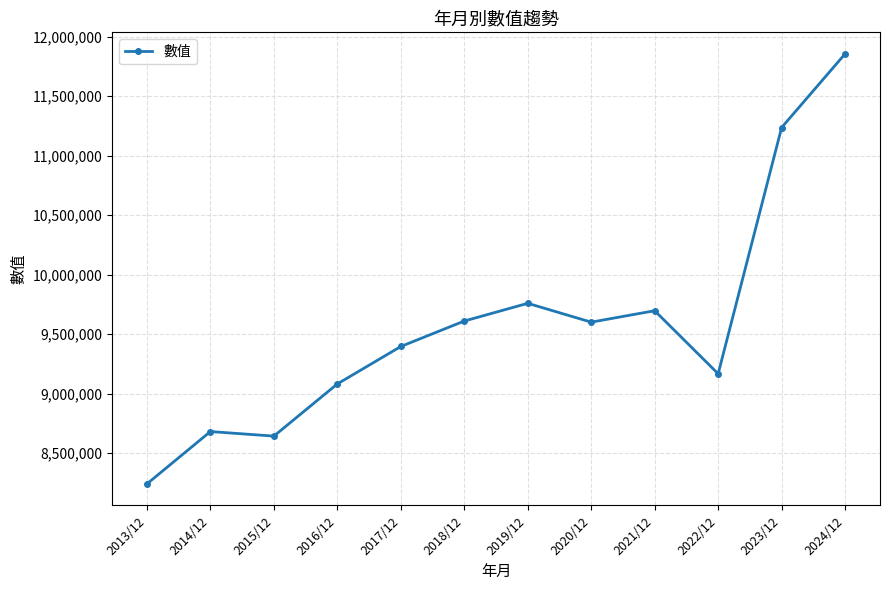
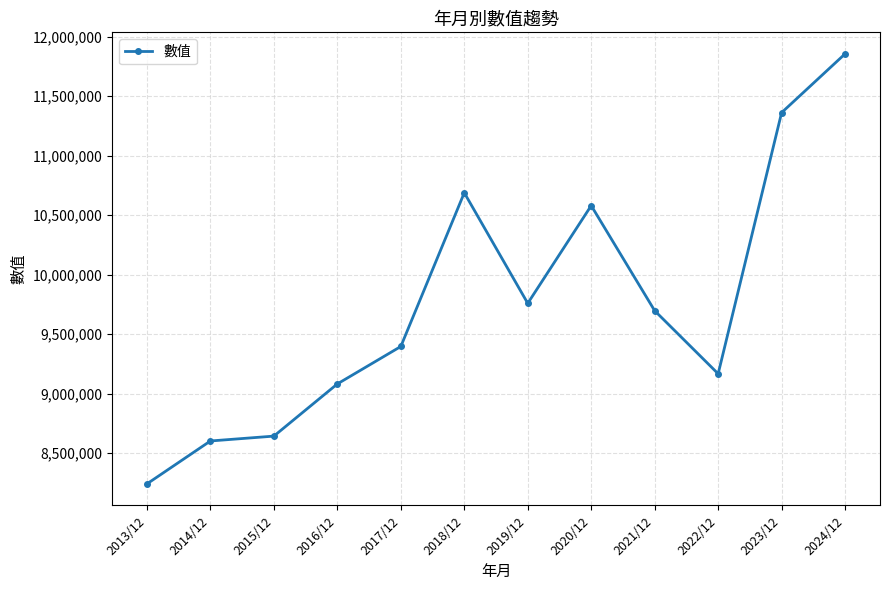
  {
    "2013/12": "8,240,000",
-   "2014/12": "8,680,000",
+   "2014/12": "8,600,000",
    "2015/12": "8,640,000",
    "2016/12": "9,080,000",
    "2017/12": "9,400,000",
-   "2018/12": "9,610,000",
+   "2018/12": "10,690,000",
    "2019/12": "9,760,000",
-   "2020/12": "9,600,000",
+   "2020/12": "10,580,000",
    "2021/12": "9,700,000",
    "2022/12": "9,170,000",
-   "2023/12": "11,240,000",
+   "2023/12": "11,360,000",
    "2024/12": "11,860,000"
  }
